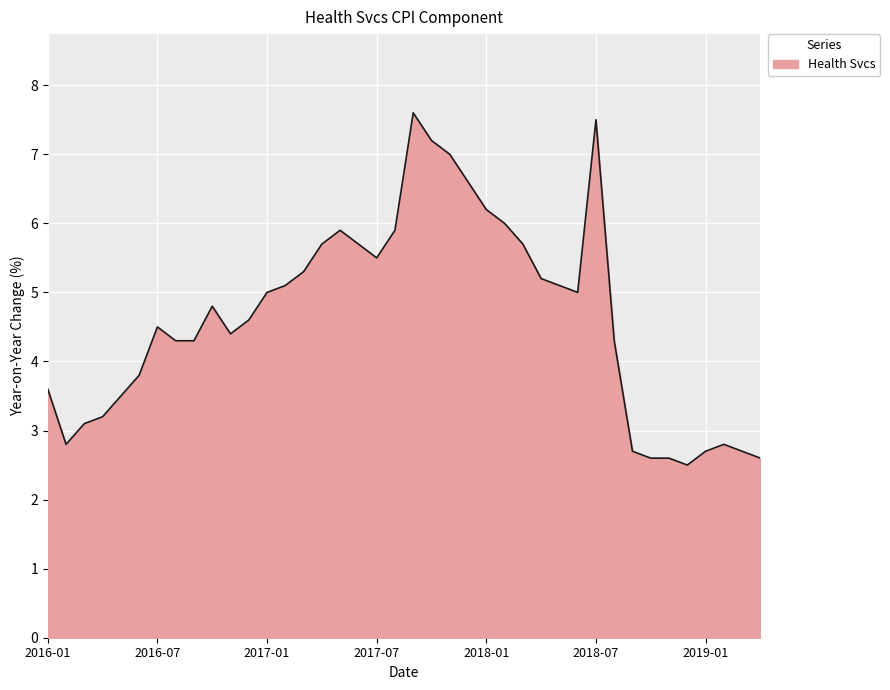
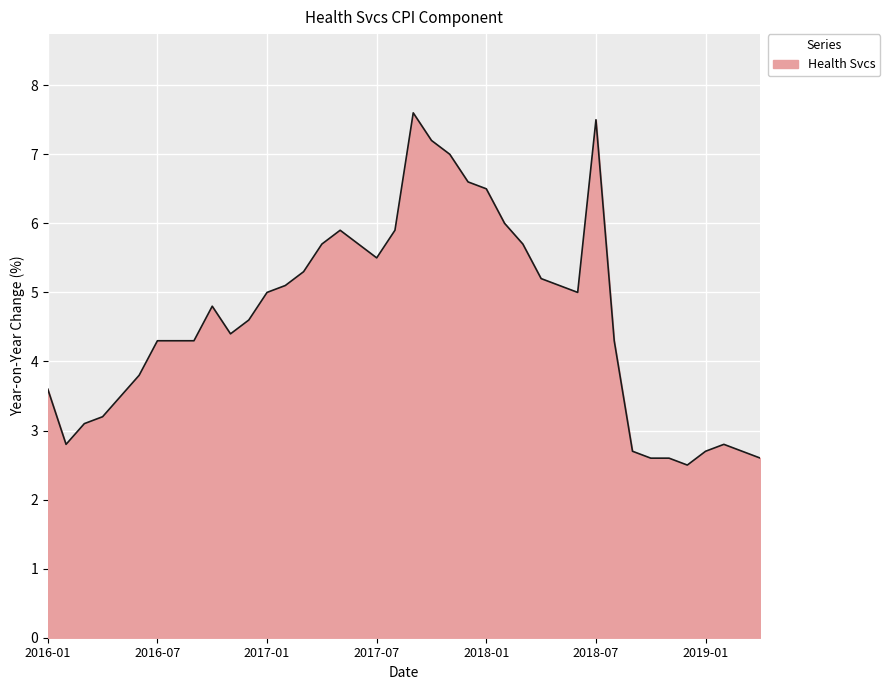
  {
    "2016-01": 3.6,
-   "2016-07": 4.5,
+   "2016-07": 4.3,
    "2017-01": 5.0,
    "2017-07": 5.5,
-   "2018-01": 6.2,
+   "2018-01": 6.5,
    "2018-07": 7.5,
    "2019-01": 2.7
  }
